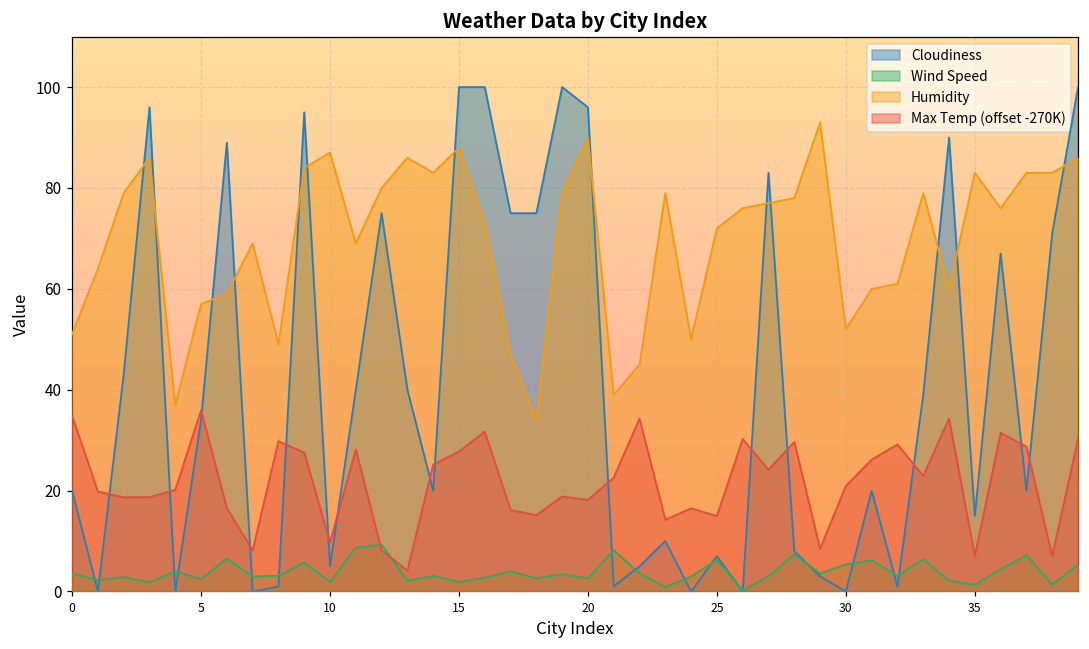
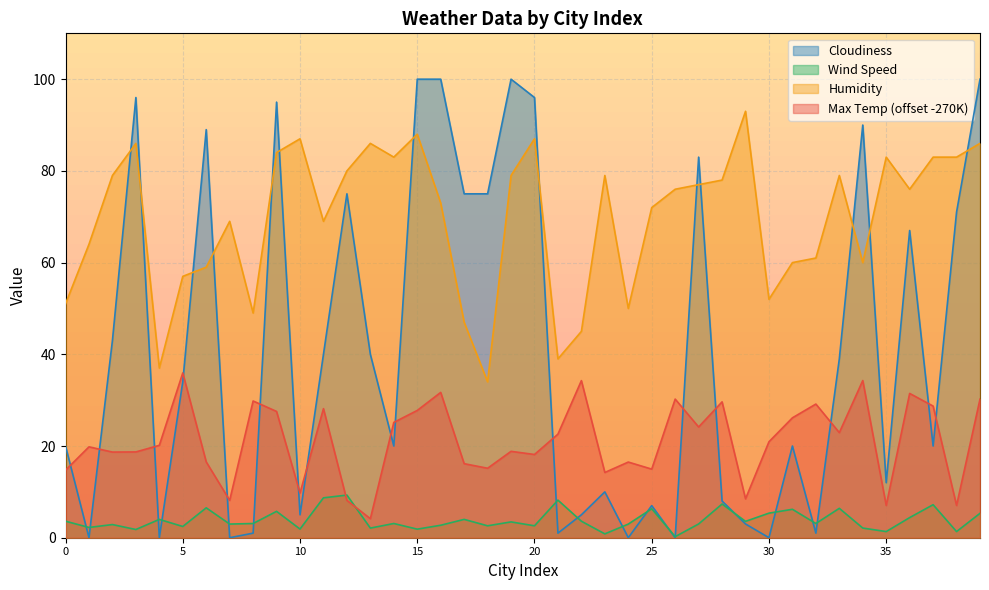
  {
    "Cloudiness": {
      "0": 20,
      "5": 34,
      "10": 5,
      "15": 100,
      "20": 96,
      "25": 7,
      "30": 0,
-     "35": 15
+     "35": 12
    },
    "Wind Speed": {
      "0": 4,
      "5": 2,
      "10": 2,
      "15": 2,
      "20": 3,
      "25": 6,
      "30": 5,
      "35": 1
    },
    "Humidity": {
      "0": 51,
      "5": 57,
      "10": 87,
      "15": 88,
-     "20": 90,
+     "20": 87,
      "25": 72,
      "30": 52,
      "35": 83
    },
    "Max Temp (offset -270K)": {
-     "0": 35,
+     "0": 15,
      "5": 36,
      "10": 10,
      "15": 28,
      "20": 18,
      "25": 15,
      "30": 21,
      "35": 7
    }
  }
